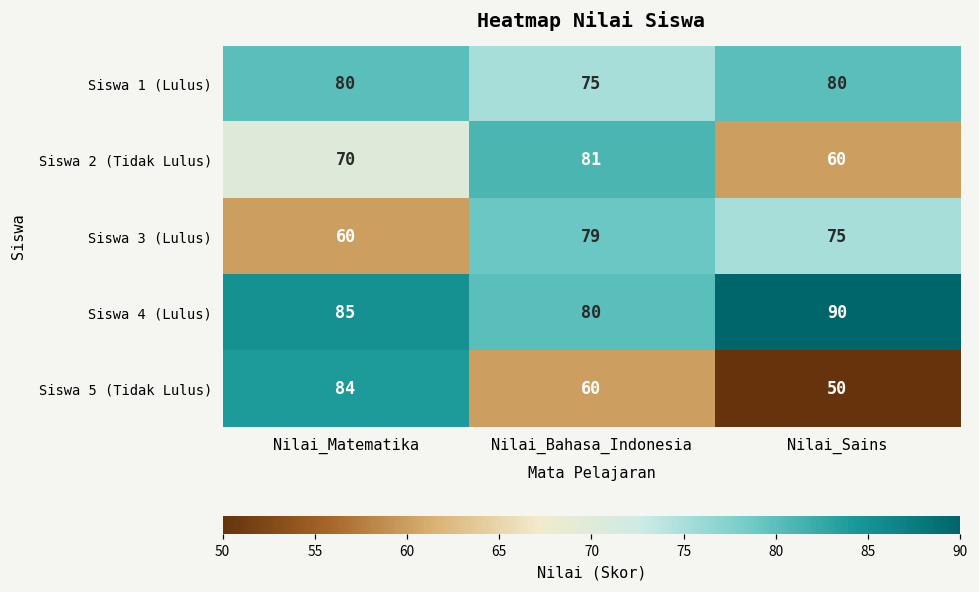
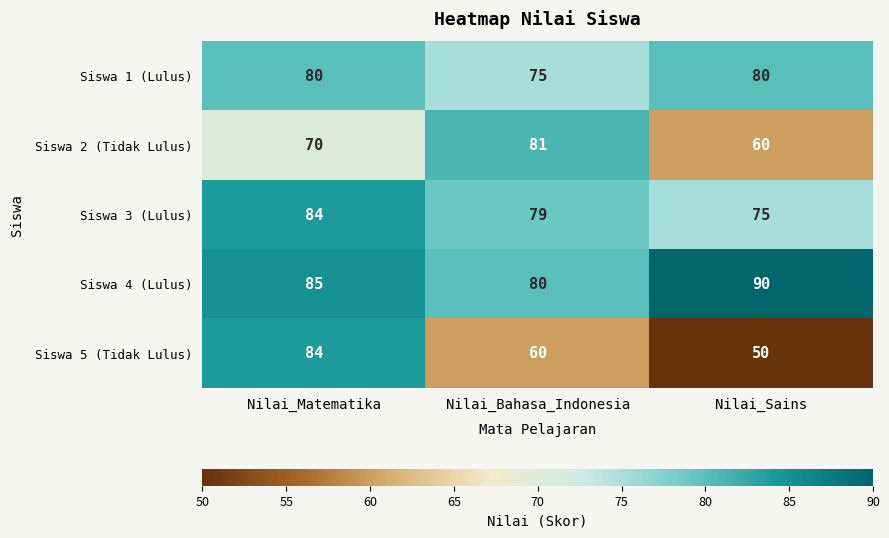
  {
    "Siswa 1 (Lulus)": {
      "Nilai_Matematika": 80,
      "Nilai_Bahasa_Indonesia": 75,
      "Nilai_Sains": 80
    },
    "Siswa 2 (Tidak Lulus)": {
      "Nilai_Matematika": 70,
      "Nilai_Bahasa_Indonesia": 81,
      "Nilai_Sains": 60
    },
    "Siswa 3 (Lulus)": {
-     "Nilai_Matematika": 60,
+     "Nilai_Matematika": 84,
      "Nilai_Bahasa_Indonesia": 79,
      "Nilai_Sains": 75
    },
    "Siswa 4 (Lulus)": {
      "Nilai_Matematika": 85,
      "Nilai_Bahasa_Indonesia": 80,
      "Nilai_Sains": 90
    },
    "Siswa 5 (Tidak Lulus)": {
      "Nilai_Matematika": 84,
      "Nilai_Bahasa_Indonesia": 60,
      "Nilai_Sains": 50
    }
  }
